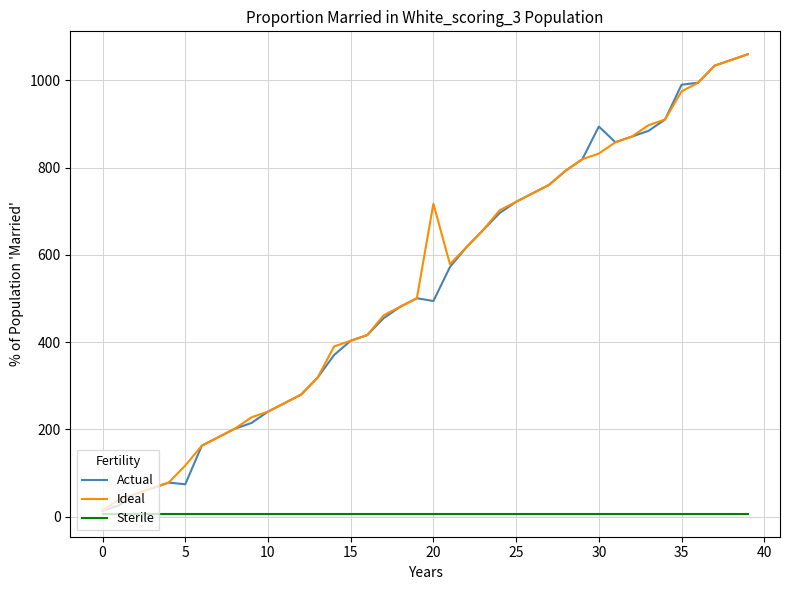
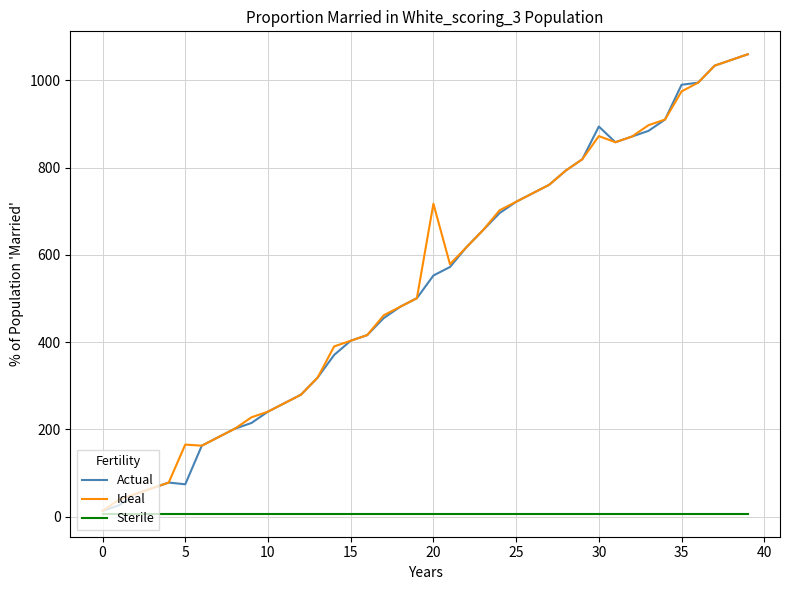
  {
    "Actual": {
      "5": 70,
-     "20": 490,
+     "20": 550,
      "30": 890,
      "35": 990
    },
    "Ideal": {
-     "5": 120,
+     "5": 170,
      "20": 720,
-     "30": 830,
+     "30": 870,
      "35": 970
    },
    "Sterile": {
      "5": 10,
      "10": 10,
      "15": 10,
      "20": 10,
      "25": 10,
      "30": 10,
      "35": 10
    }
  }
